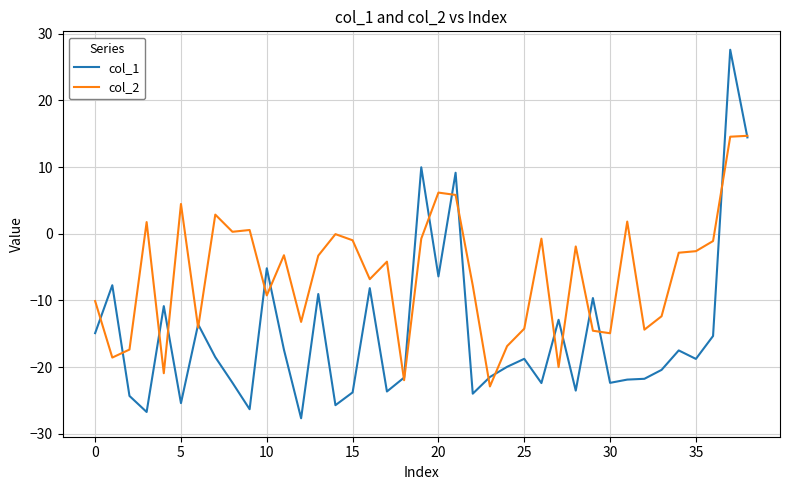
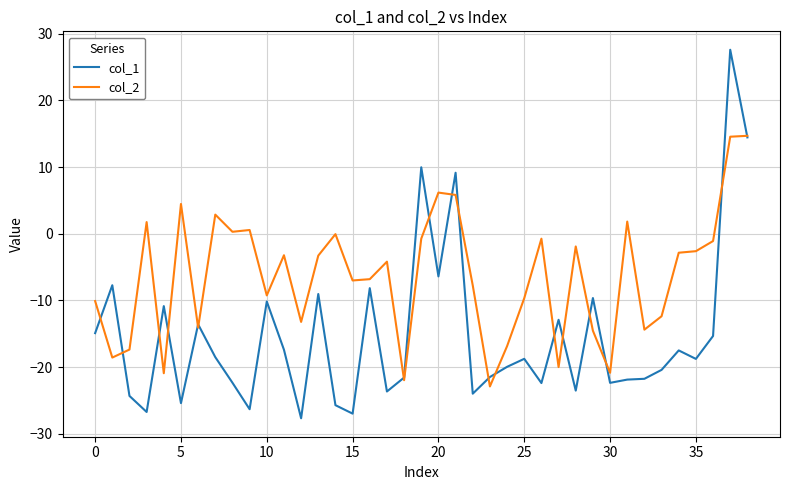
  {
    "col_1": {
      "0": -15,
      "5": -25,
-     "10": -5,
-     "15": -24,
+     "10": -10,
+     "15": -27,
      "20": -6,
      "25": -19,
      "30": -22,
      "35": -19
    },
    "col_2": {
      "0": -10,
      "5": 4,
      "10": -9,
-     "15": -1,
+     "15": -7,
      "20": 6,
-     "25": -14,
-     "30": -15,
+     "25": -10,
+     "30": -21,
      "35": -3
    }
  }
